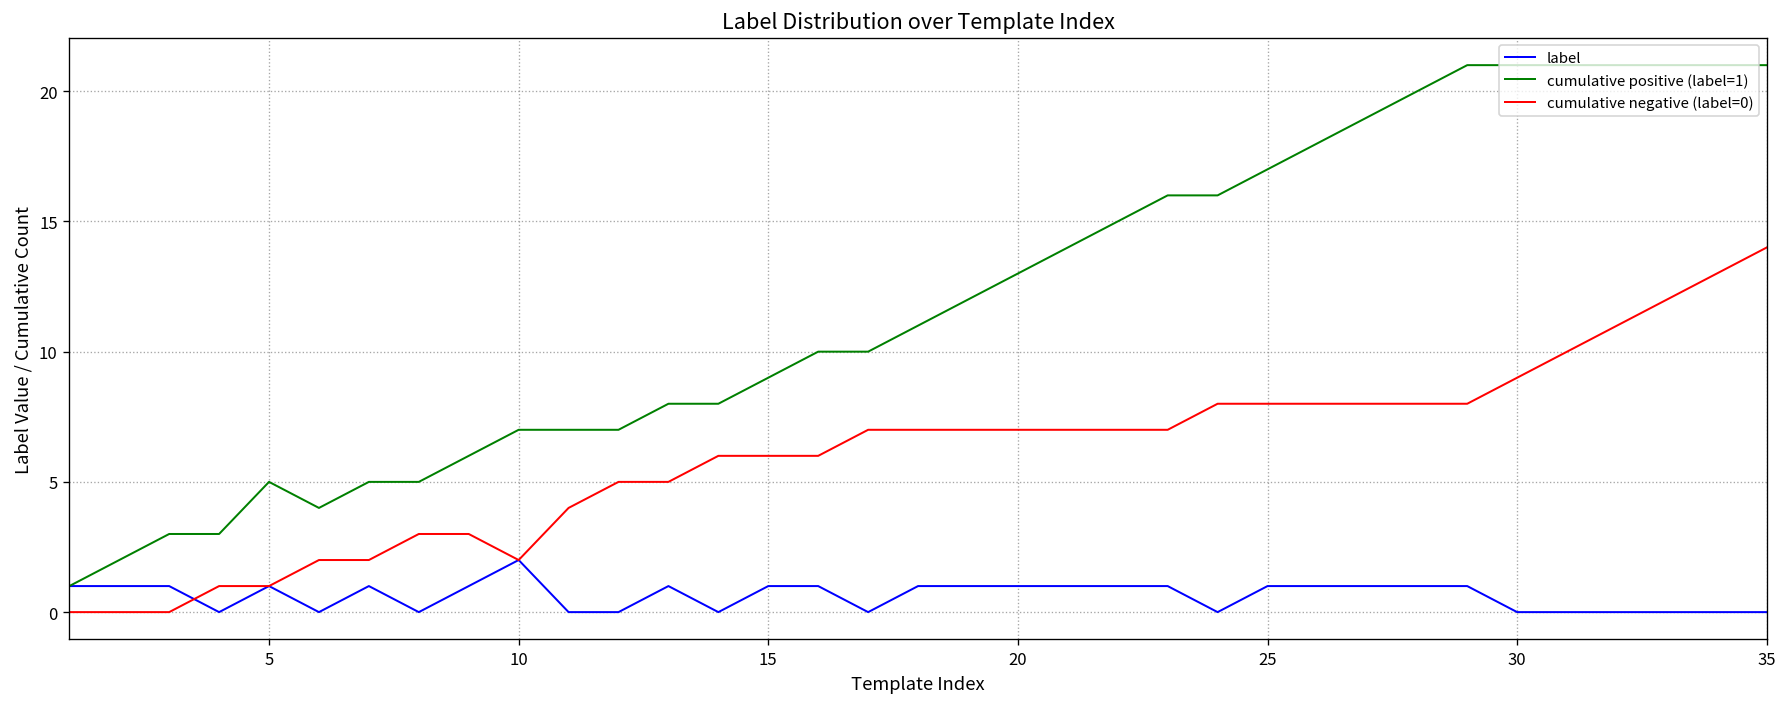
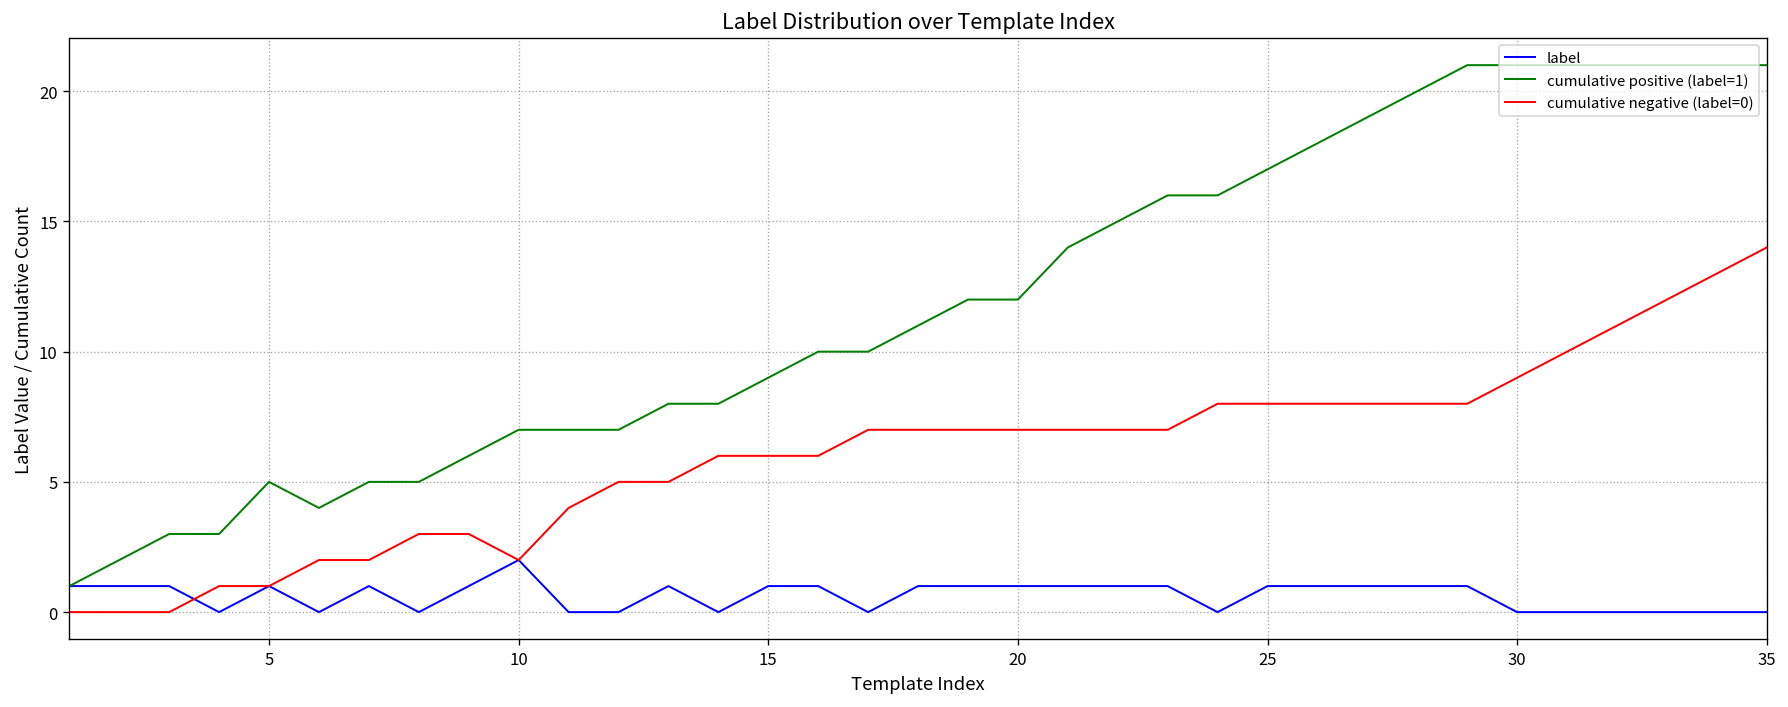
  {
    "label": {
      "15": 1,
      "20": 1,
      "25": 1,
      "30": 0,
      "35": 0
    },
    "cumulative positive (label=1)": {
      "5": 5,
      "10": 7,
      "15": 9,
-     "20": 13,
+     "20": 12,
      "25": 17,
      "35": 21
    },
    "cumulative negative (label=0)": {
      "15": 6,
      "20": 7,
      "25": 8,
      "30": 9,
      "35": 14
    }
  }
